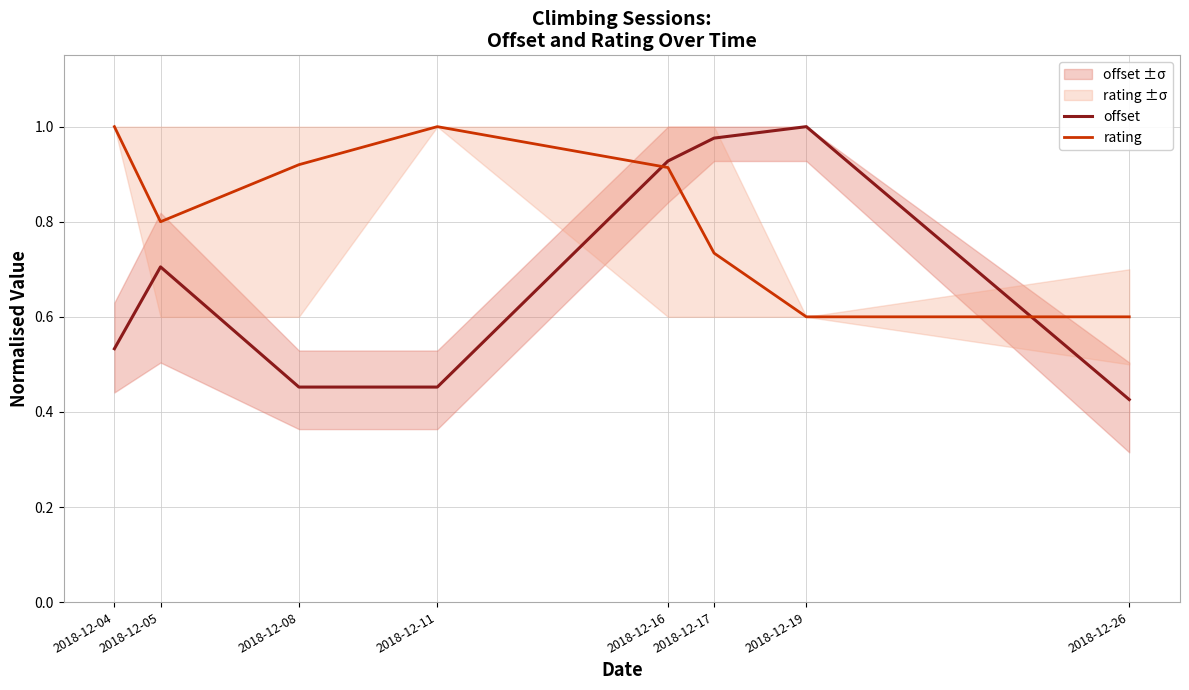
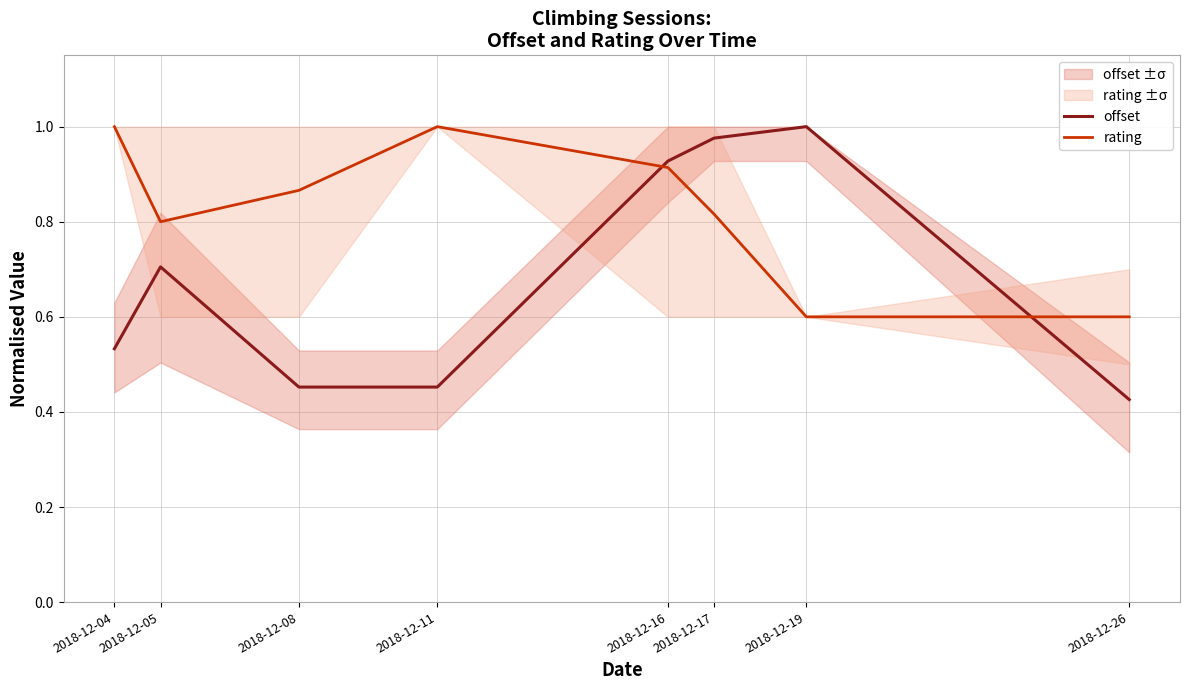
  {
    "offset": {
      "2018-12-04": 0.53,
      "2018-12-05": 0.71,
      "2018-12-08": 0.45,
      "2018-12-11": 0.45,
      "2018-12-16": 0.93,
      "2018-12-17": 0.98,
      "2018-12-26": 0.43
    },
    "rating": {
      "2018-12-05": 0.80,
-     "2018-12-08": 0.92,
+     "2018-12-08": 0.87,
      "2018-12-16": 0.91,
-     "2018-12-17": 0.73,
+     "2018-12-17": 0.82,
      "2018-12-26": 0.60
    }
  }
